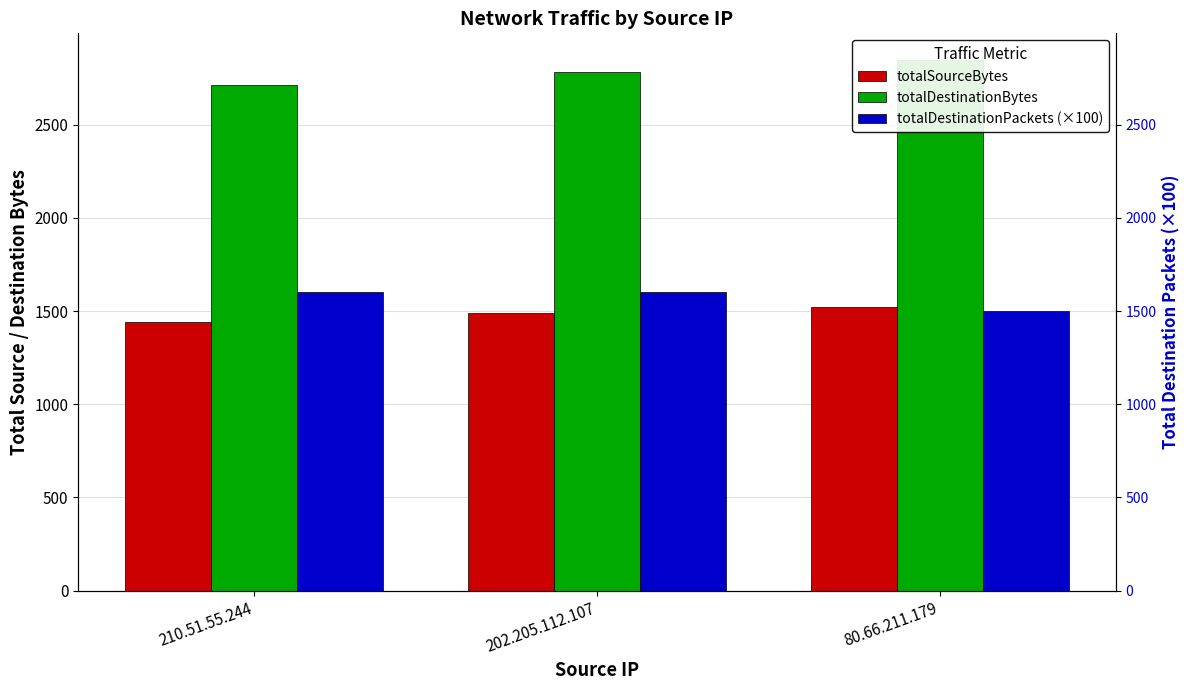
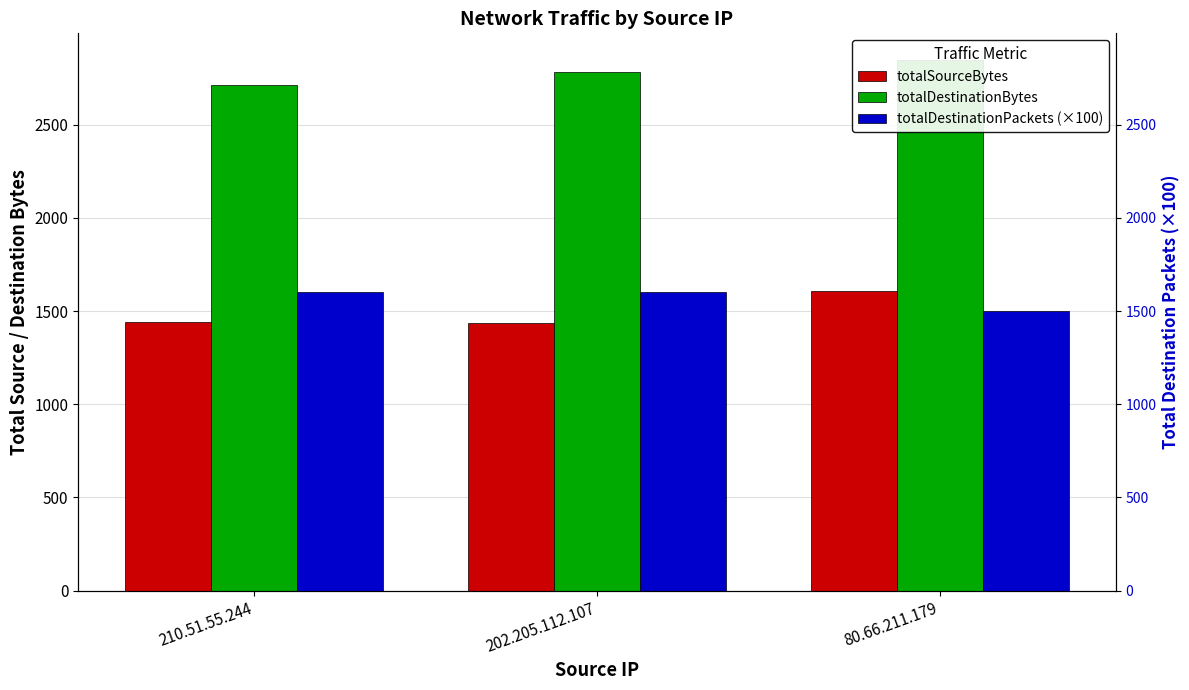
  {
    "totalSourceBytes": {
      "210.51.55.244": 1440,
-     "202.205.112.107": 1490,
-     "80.66.211.179": 1520
+     "202.205.112.107": 1430,
+     "80.66.211.179": 1610
    },
    "totalDestinationBytes": {
      "210.51.55.244": 2710,
      "202.205.112.107": 2780
    },
    "totalDestinationPackets (×100)": {
      "210.51.55.244": 1600,
      "202.205.112.107": 1600,
      "80.66.211.179": 1500
    }
  }
